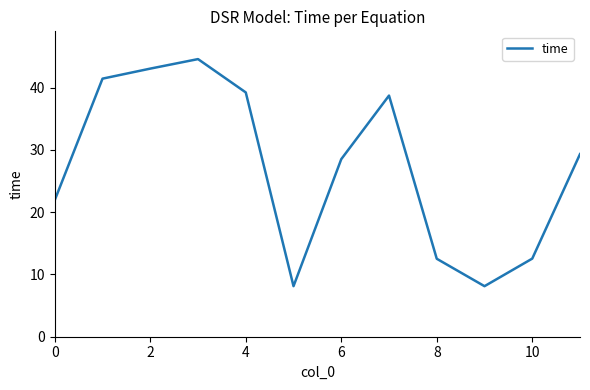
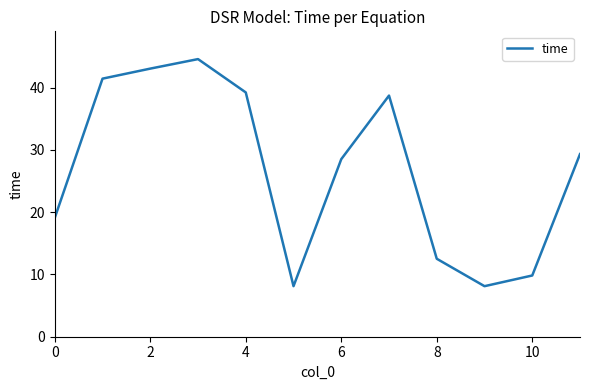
  {
-   "0": 22,
+   "0": 19,
    "2": 43,
    "4": 39,
    "6": 29,
    "8": 13,
-   "10": 13
+   "10": 10
  }
